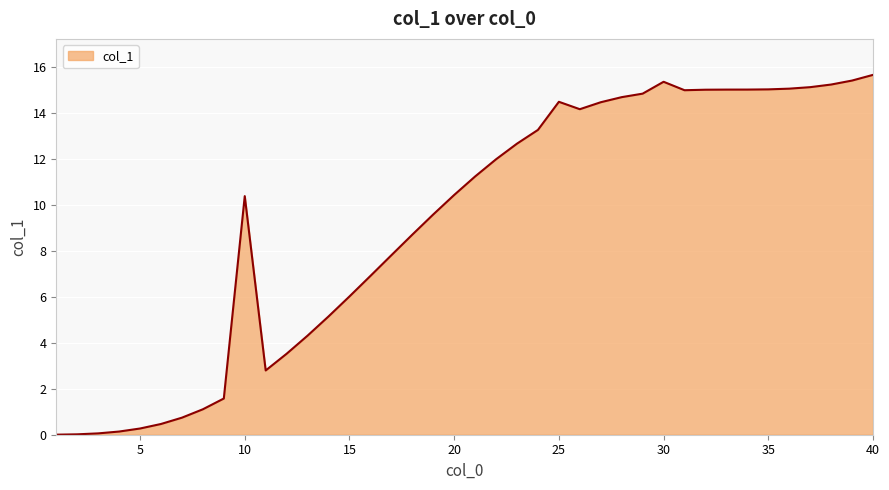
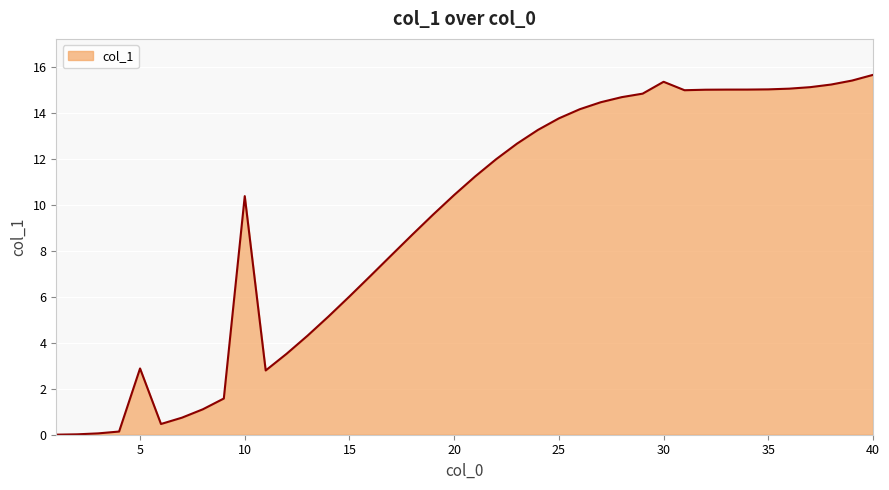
  {
-   "5": 0.3,
+   "5": 2.9,
    "10": 10.4,
    "15": 6.0,
    "20": 10.4,
-   "25": 14.5,
+   "25": 13.8,
    "30": 15.3,
    "35": 15.0,
    "40": 15.6
  }
